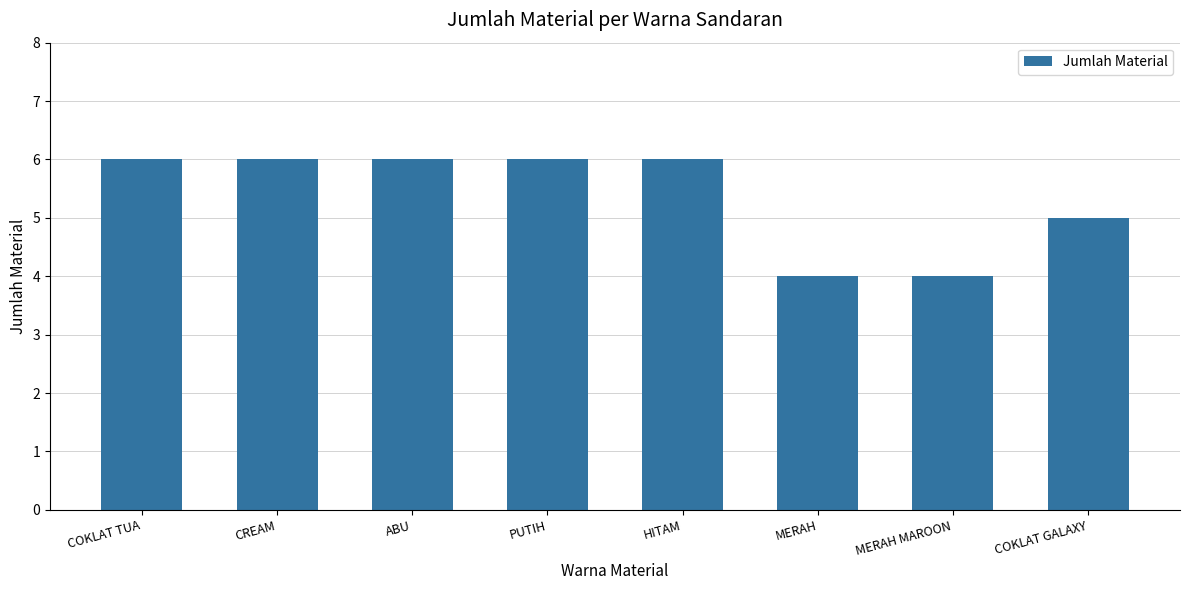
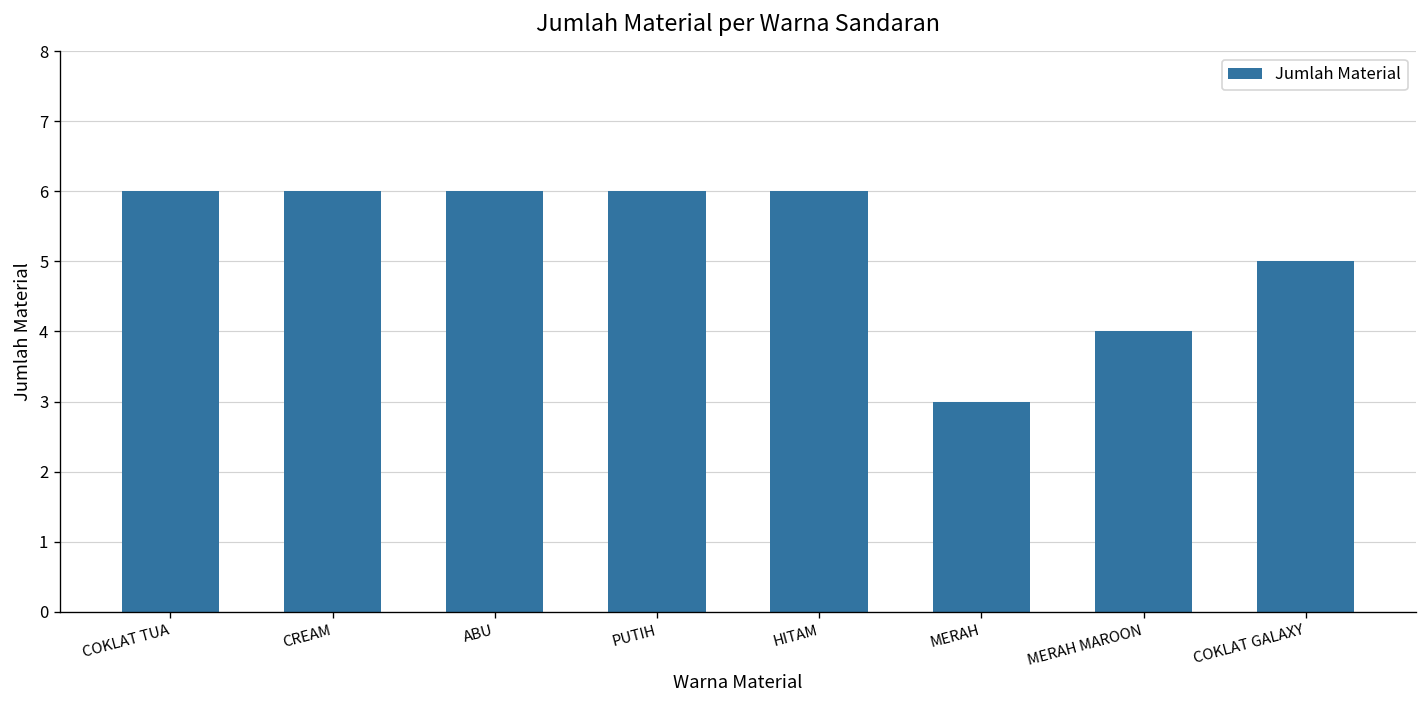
  {
    "COKLAT TUA": 6,
    "CREAM": 6,
    "ABU": 6,
    "PUTIH": 6,
    "HITAM": 6,
-   "MERAH": 4,
+   "MERAH": 3,
    "MERAH MAROON": 4,
    "COKLAT GALAXY": 5
  }
